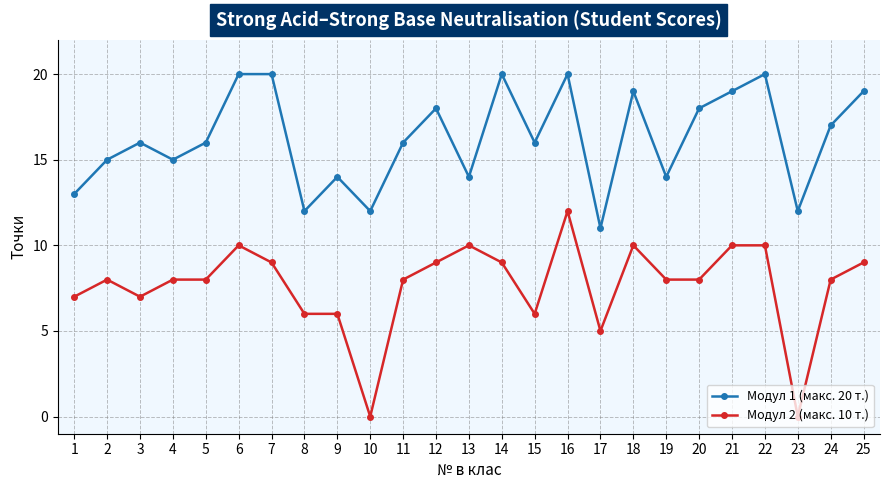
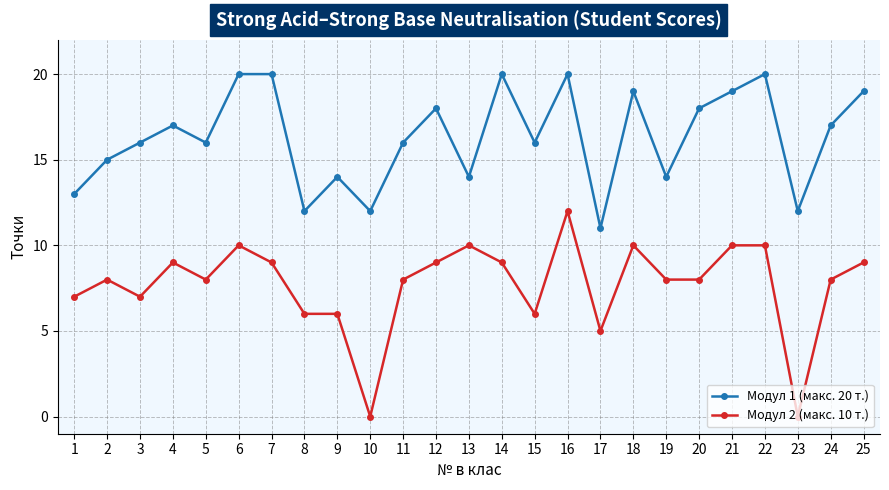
  {
    "Модул 1 (макс. 20 т.)": {
      "1": 13,
      "2": 15,
      "3": 16,
-     "4": 15,
+     "4": 17,
      "5": 16,
      "6": 20,
      "7": 20,
      "8": 12,
      "9": 14,
      "10": 12,
      "11": 16,
      "12": 18,
      "13": 14,
      "14": 20,
      "15": 16,
      "16": 20,
      "17": 11,
      "18": 19,
      "19": 14,
      "20": 18,
      "21": 19,
      "22": 20,
      "23": 12,
      "24": 17,
      "25": 19
    },
    "Модул 2 (макс. 10 т.)": {
      "1": 7,
      "2": 8,
      "3": 7,
-     "4": 8,
+     "4": 9,
      "5": 8,
      "6": 10,
      "7": 9,
      "8": 6,
      "9": 6,
      "10": 0,
      "11": 8,
      "12": 9,
      "13": 10,
      "14": 9,
      "15": 6,
      "16": 12,
      "17": 5,
      "18": 10,
      "19": 8,
      "20": 8,
      "21": 10,
      "22": 10,
      "24": 8,
      "25": 9
    }
  }
